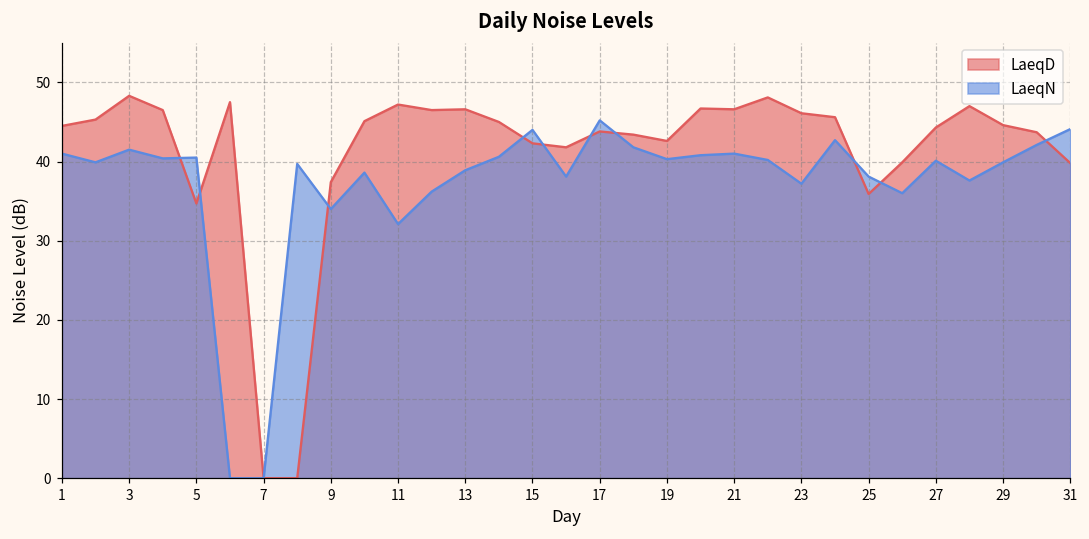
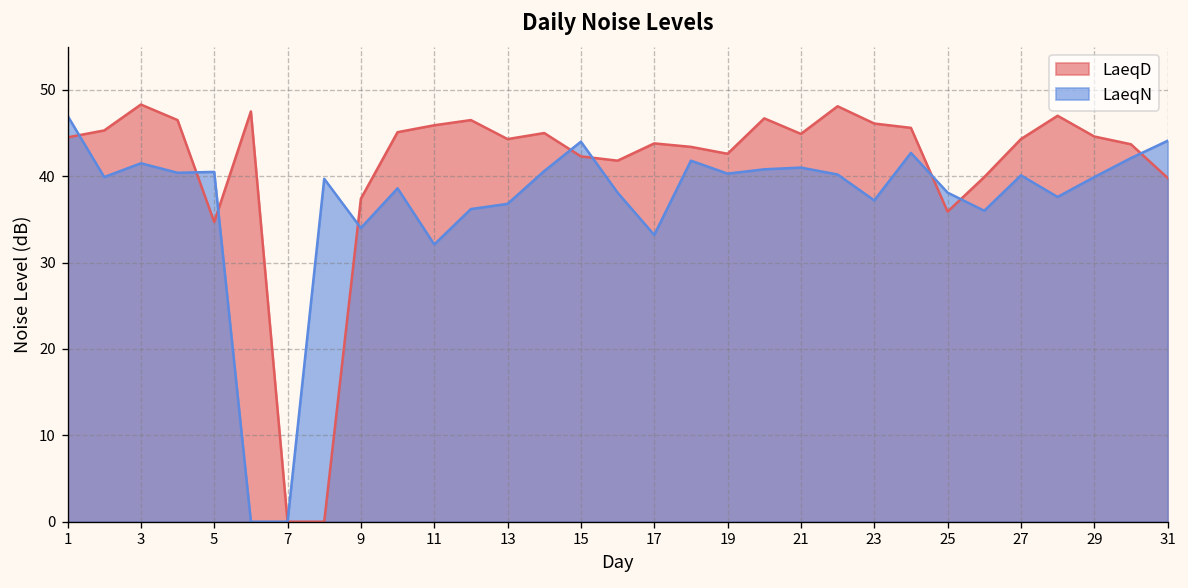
  {
    "LaeqD": {
      "1": 45,
      "3": 48,
      "5": 35,
      "9": 37,
-     "11": 47,
-     "13": 47,
+     "11": 46,
+     "13": 44,
      "15": 42,
      "17": 44,
      "19": 43,
-     "21": 47,
+     "21": 45,
      "23": 46,
      "25": 36,
      "27": 44,
      "29": 45,
      "31": 40
    },
    "LaeqN": {
-     "1": 41,
+     "1": 47,
      "3": 42,
      "5": 41,
      "9": 34,
      "11": 32,
-     "13": 39,
+     "13": 37,
      "15": 44,
-     "17": 45,
+     "17": 33,
      "19": 40,
      "21": 41,
      "23": 37,
      "25": 38,
      "27": 40,
      "29": 40,
      "31": 44
    }
  }
